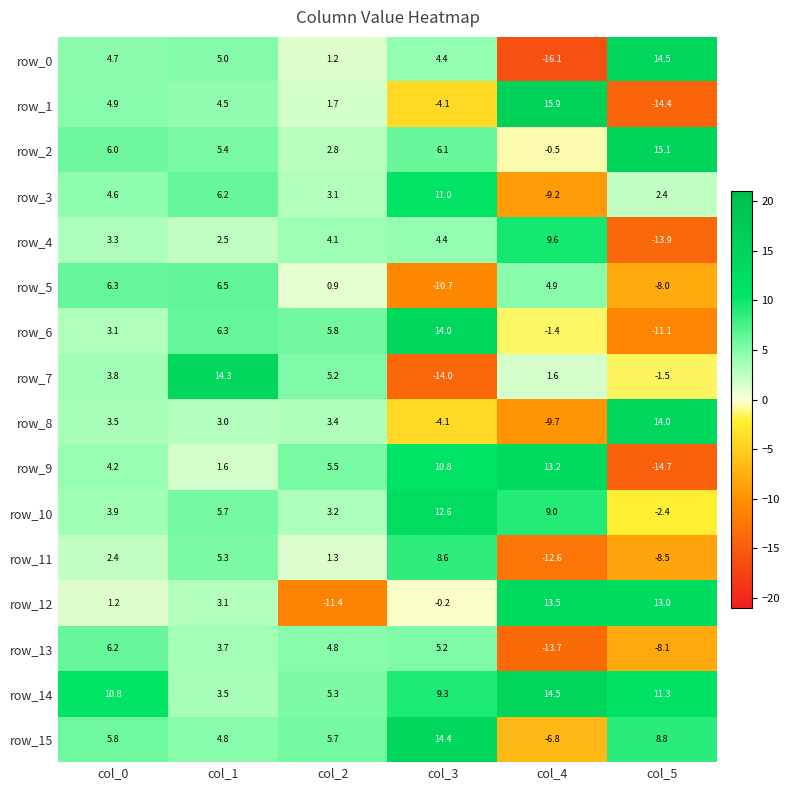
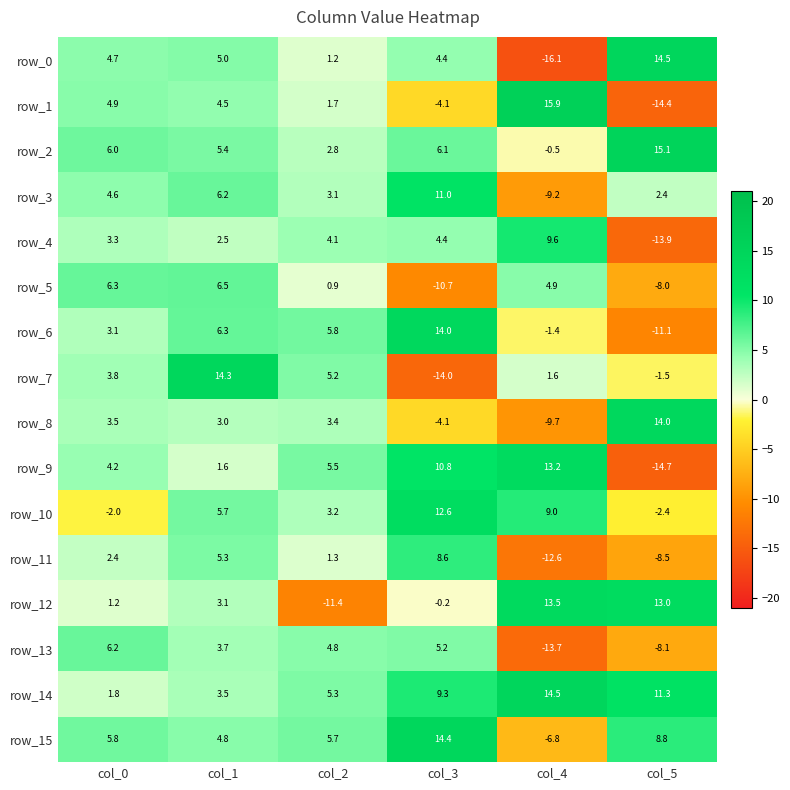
  {
    "row_0": {
      "col_0": 4.7,
      "col_1": 5.0,
      "col_2": 1.2,
      "col_3": 4.4,
      "col_4": -16.1,
      "col_5": 14.5
    },
    "row_1": {
      "col_0": 4.9,
      "col_1": 4.5,
      "col_2": 1.7,
      "col_3": -4.1,
      "col_4": 15.9,
      "col_5": -14.4
    },
    "row_2": {
      "col_0": 6.0,
      "col_1": 5.4,
      "col_2": 2.8,
      "col_3": 6.1,
      "col_4": -0.5,
      "col_5": 15.1
    },
    "row_3": {
      "col_0": 4.6,
      "col_1": 6.2,
      "col_2": 3.1,
      "col_3": 11.0,
      "col_4": -9.2,
      "col_5": 2.4
    },
    "row_4": {
      "col_0": 3.3,
      "col_1": 2.5,
      "col_2": 4.1,
      "col_3": 4.4,
      "col_4": 9.6,
      "col_5": -13.9
    },
    "row_5": {
      "col_0": 6.3,
      "col_1": 6.5,
      "col_2": 0.9,
      "col_3": -10.7,
      "col_4": 4.9,
      "col_5": -8.0
    },
    "row_6": {
      "col_0": 3.1,
      "col_1": 6.3,
      "col_2": 5.8,
      "col_3": 14.0,
      "col_4": -1.4,
      "col_5": -11.1
    },
    "row_7": {
      "col_0": 3.8,
      "col_1": 14.3,
      "col_2": 5.2,
      "col_3": -14.0,
      "col_4": 1.6,
      "col_5": -1.5
    },
    "row_8": {
      "col_0": 3.5,
      "col_1": 3.0,
      "col_2": 3.4,
      "col_3": -4.1,
      "col_4": -9.7,
      "col_5": 14.0
    },
    "row_9": {
      "col_0": 4.2,
      "col_1": 1.6,
      "col_2": 5.5,
      "col_3": 10.8,
      "col_4": 13.2,
      "col_5": -14.7
    },
    "row_10": {
-     "col_0": 3.9,
+     "col_0": -2.0,
      "col_1": 5.7,
      "col_2": 3.2,
      "col_3": 12.6,
      "col_4": 9.0,
      "col_5": -2.4
    },
    "row_11": {
      "col_0": 2.4,
      "col_1": 5.3,
      "col_2": 1.3,
      "col_3": 8.6,
      "col_4": -12.6,
      "col_5": -8.5
    },
    "row_12": {
      "col_0": 1.2,
      "col_1": 3.1,
      "col_2": -11.4,
      "col_3": -0.2,
      "col_4": 13.5,
      "col_5": 13.0
    },
    "row_13": {
      "col_0": 6.2,
      "col_1": 3.7,
      "col_2": 4.8,
      "col_3": 5.2,
      "col_4": -13.7,
      "col_5": -8.1
    },
    "row_14": {
-     "col_0": 10.8,
+     "col_0": 1.8,
      "col_1": 3.5,
      "col_2": 5.3,
      "col_3": 9.3,
      "col_4": 14.5,
      "col_5": 11.3
    },
    "row_15": {
      "col_0": 5.8,
      "col_1": 4.8,
      "col_2": 5.7,
      "col_3": 14.4,
      "col_4": -6.8,
      "col_5": 8.8
    }
  }
